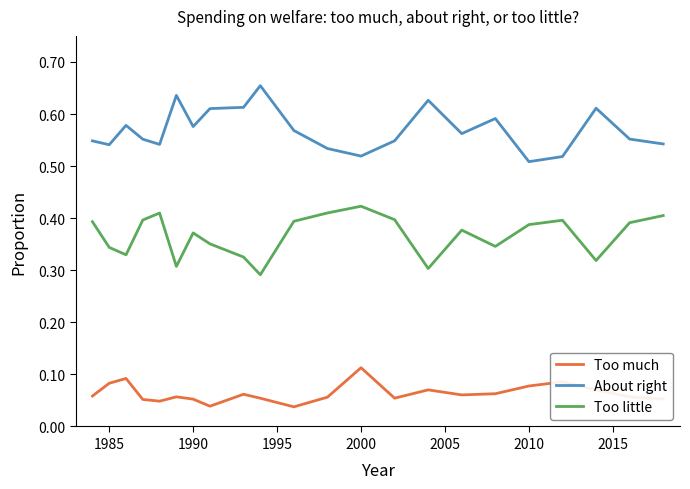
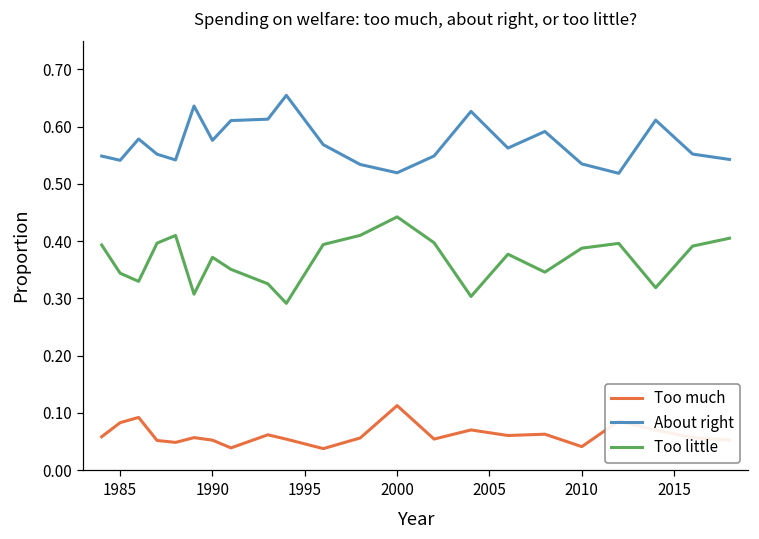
  {
    "Too much": {
      "1985": 0.08,
      "1990": 0.05,
      "2000": 0.11,
-     "2010": 0.08
+     "2010": 0.04
    },
    "About right": {
      "1985": 0.54,
      "1990": 0.58,
      "2000": 0.52,
-     "2010": 0.51
+     "2010": 0.53
    },
    "Too little": {
      "1985": 0.34,
      "1990": 0.37,
-     "2000": 0.42,
+     "2000": 0.44,
      "2010": 0.39
    }
  }
